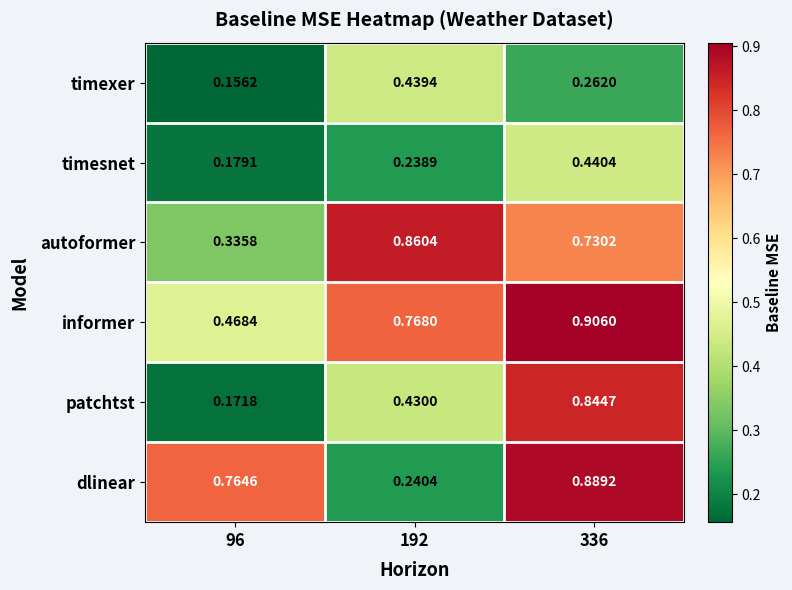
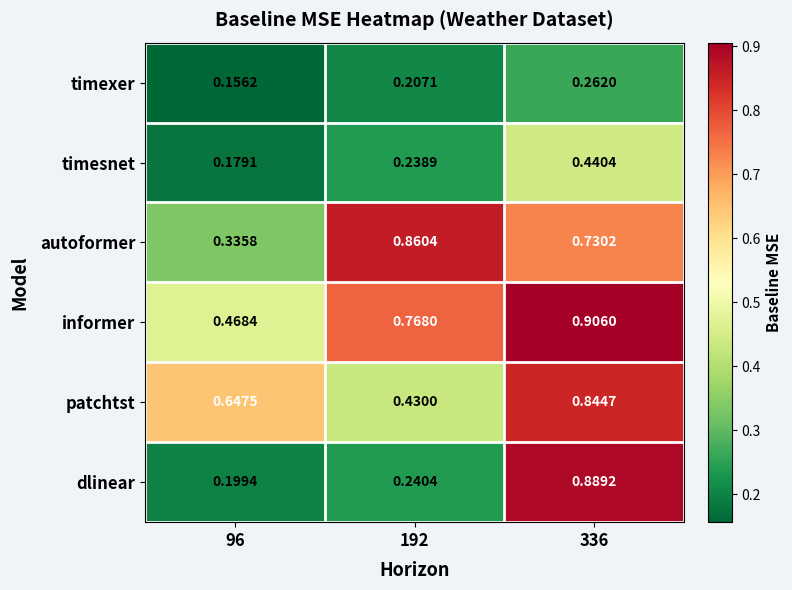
  {
    "timexer": {
      "96": 0.1562,
-     "192": 0.4394,
+     "192": 0.2071,
      "336": 0.2620
    },
    "timesnet": {
      "96": 0.1791,
      "192": 0.2389,
      "336": 0.4404
    },
    "autoformer": {
      "96": 0.3358,
      "192": 0.8604,
      "336": 0.7302
    },
    "informer": {
      "96": 0.4684,
      "192": 0.7680,
      "336": 0.9060
    },
    "patchtst": {
-     "96": 0.1718,
+     "96": 0.6475,
      "192": 0.4300,
      "336": 0.8447
    },
    "dlinear": {
-     "96": 0.7646,
+     "96": 0.1994,
      "192": 0.2404,
      "336": 0.8892
    }
  }
